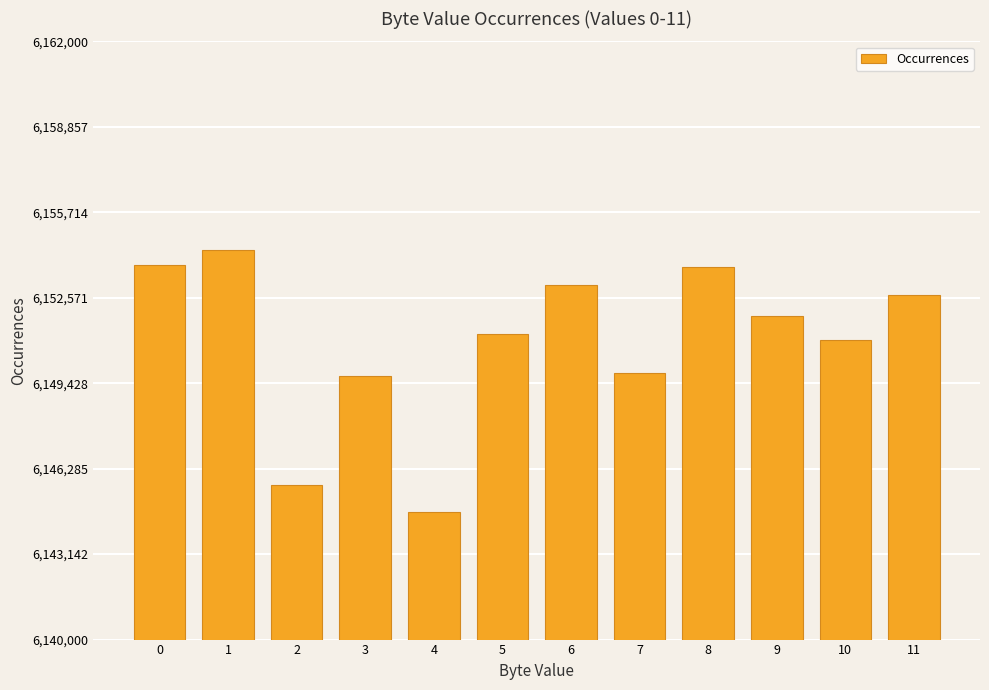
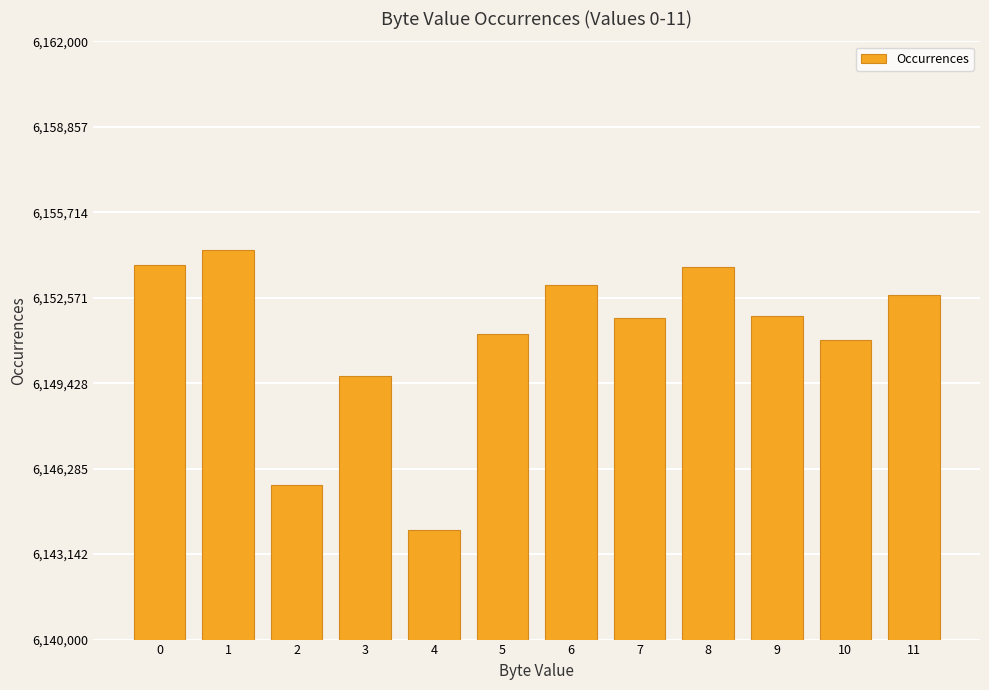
  {
    "0": "6,153,800",
    "1": "6,154,300",
    "2": "6,145,700",
    "3": "6,149,700",
-   "4": "6,144,700",
+   "4": "6,144,000",
    "5": "6,151,200",
    "6": "6,153,000",
-   "7": "6,149,800",
+   "7": "6,151,800",
    "8": "6,153,700",
    "9": "6,151,900",
    "10": "6,151,000",
    "11": "6,152,700"
  }
